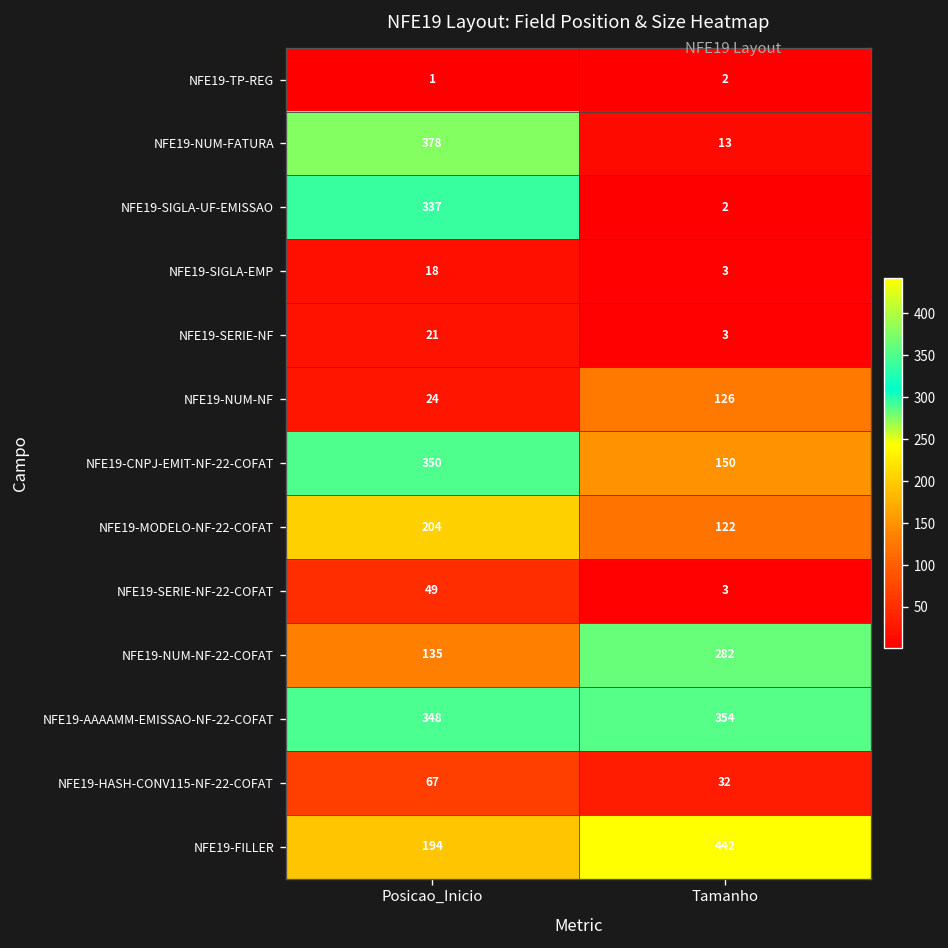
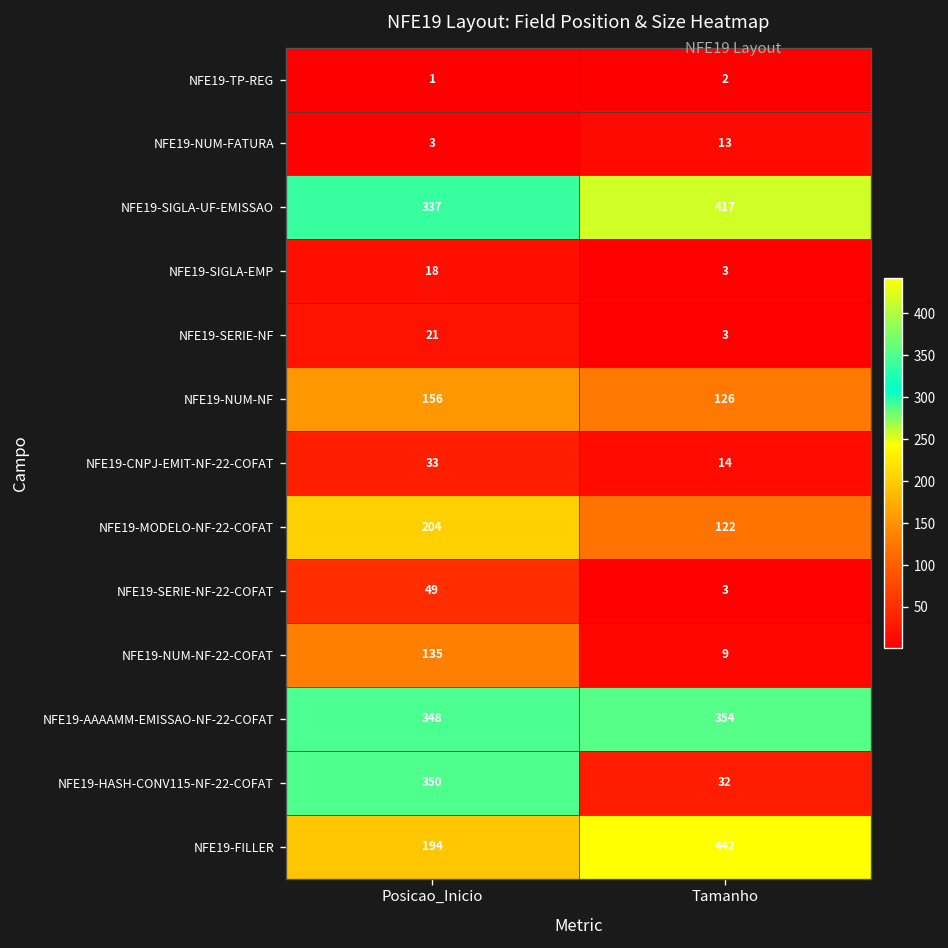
  {
    "NFE19-TP-REG": {
      "Posicao_Inicio": 1,
      "Tamanho": 2
    },
    "NFE19-NUM-FATURA": {
-     "Posicao_Inicio": 378,
+     "Posicao_Inicio": 3,
      "Tamanho": 13
    },
    "NFE19-SIGLA-UF-EMISSAO": {
      "Posicao_Inicio": 337,
-     "Tamanho": 2
+     "Tamanho": 417
    },
    "NFE19-SIGLA-EMP": {
      "Posicao_Inicio": 18,
      "Tamanho": 3
    },
    "NFE19-SERIE-NF": {
      "Posicao_Inicio": 21,
      "Tamanho": 3
    },
    "NFE19-NUM-NF": {
-     "Posicao_Inicio": 24,
+     "Posicao_Inicio": 156,
      "Tamanho": 126
    },
    "NFE19-CNPJ-EMIT-NF-22-COFAT": {
-     "Posicao_Inicio": 350,
-     "Tamanho": 150
+     "Posicao_Inicio": 33,
+     "Tamanho": 14
    },
    "NFE19-MODELO-NF-22-COFAT": {
      "Posicao_Inicio": 204,
      "Tamanho": 122
    },
    "NFE19-SERIE-NF-22-COFAT": {
      "Posicao_Inicio": 49,
      "Tamanho": 3
    },
    "NFE19-NUM-NF-22-COFAT": {
      "Posicao_Inicio": 135,
-     "Tamanho": 282
+     "Tamanho": 9
    },
    "NFE19-AAAAMM-EMISSAO-NF-22-COFAT": {
      "Posicao_Inicio": 348,
      "Tamanho": 354
    },
    "NFE19-HASH-CONV115-NF-22-COFAT": {
-     "Posicao_Inicio": 67,
+     "Posicao_Inicio": 350,
      "Tamanho": 32
    },
    "NFE19-FILLER": {
      "Posicao_Inicio": 194,
      "Tamanho": 442
    }
  }
